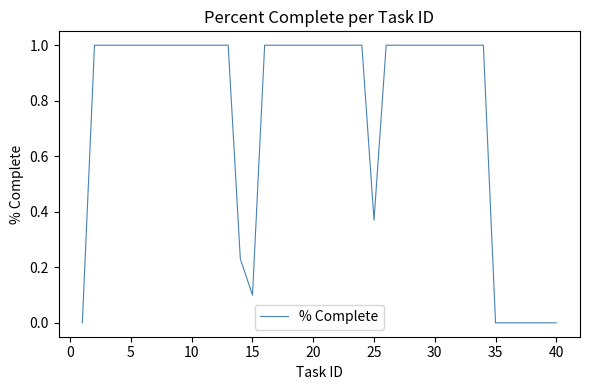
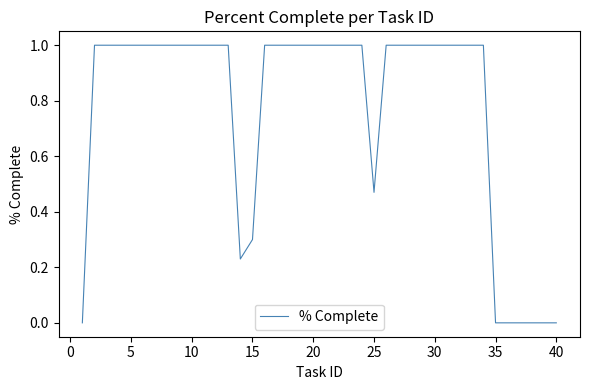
  {
    "5": 1.00,
    "10": 1.00,
-   "15": 0.1,
+   "15": 0.3,
    "20": 1.00,
-   "25": 0.37,
+   "25": 0.47,
    "30": 1.00,
    "35": 0.00,
    "40": 0.00
  }
